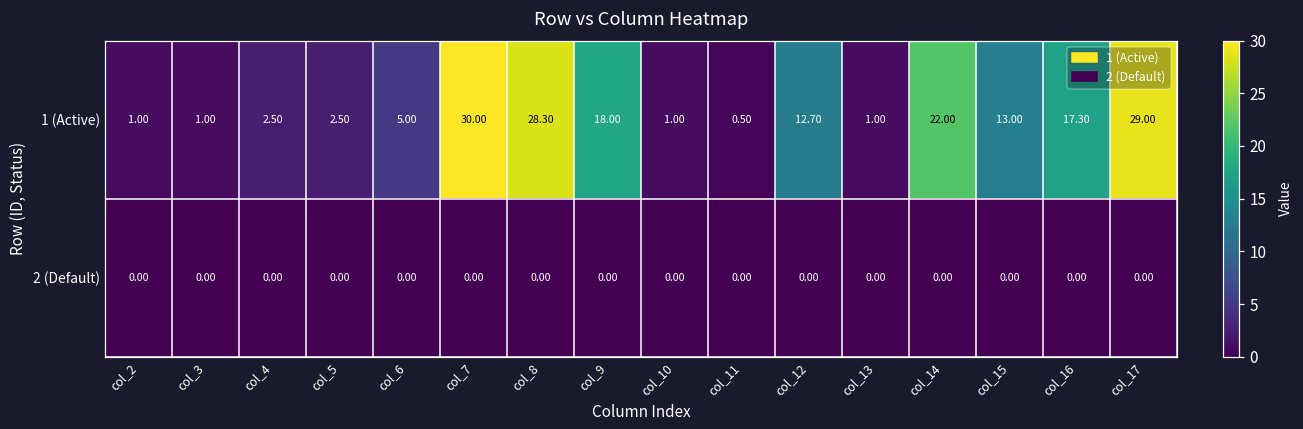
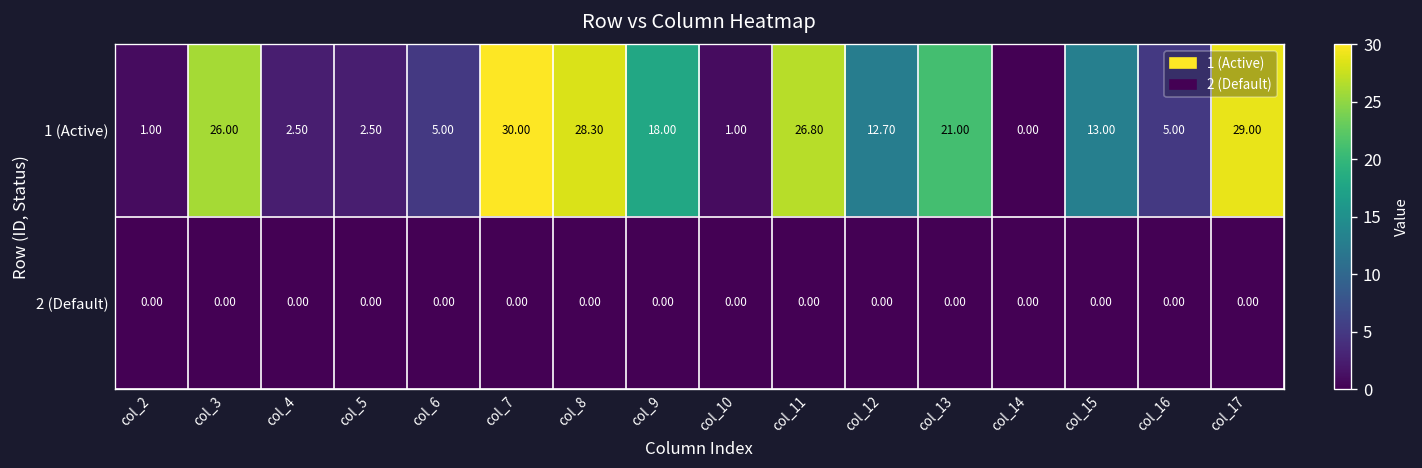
  {
    "1 (Active)": {
      "col_2": 1.00,
-     "col_3": 1.00,
+     "col_3": 26.00,
      "col_4": 2.50,
      "col_5": 2.50,
      "col_6": 5.00,
      "col_7": 30.00,
      "col_8": 28.30,
      "col_9": 18.00,
      "col_10": 1.00,
-     "col_11": 0.50,
+     "col_11": 26.80,
      "col_12": 12.70,
-     "col_13": 1.00,
-     "col_14": 22.00,
+     "col_13": 21.00,
+     "col_14": 0.00,
      "col_15": 13.00,
-     "col_16": 17.30,
+     "col_16": 5.00,
      "col_17": 29.00
    },
    "2 (Default)": {
      "col_2": 0.00,
      "col_3": 0.00,
      "col_4": 0.00,
      "col_5": 0.00,
      "col_6": 0.00,
      "col_7": 0.00,
      "col_8": 0.00,
      "col_9": 0.00,
      "col_10": 0.00,
      "col_11": 0.00,
      "col_12": 0.00,
      "col_13": 0.00,
      "col_14": 0.00,
      "col_15": 0.00,
      "col_16": 0.00,
      "col_17": 0.00
    }
  }
